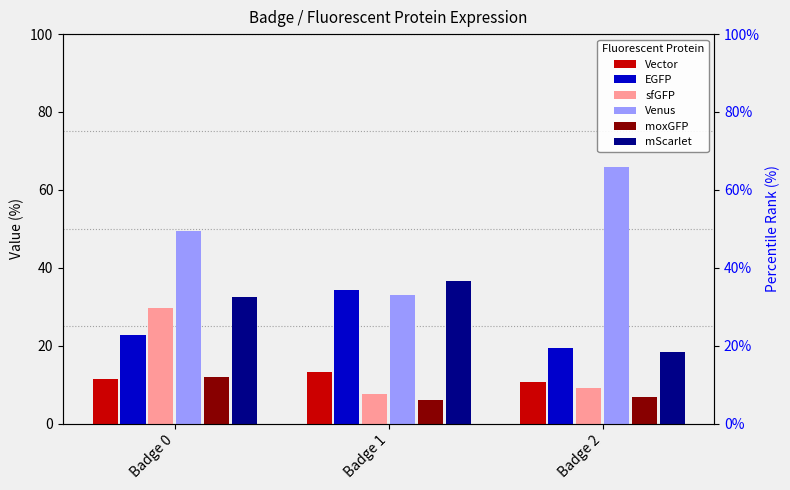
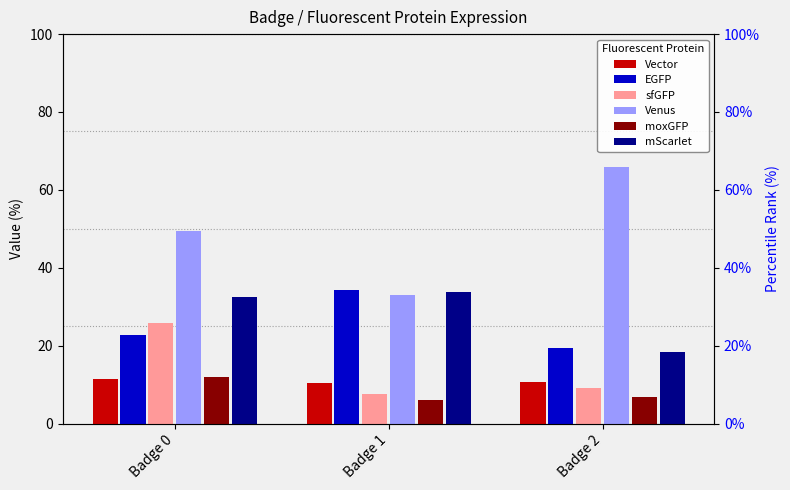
  {
    "Vector": {
      "Badge 0": 12,
-     "Badge 1": 13,
+     "Badge 1": 10,
      "Badge 2": 11
    },
    "EGFP": {
      "Badge 0": 23,
      "Badge 1": 34,
      "Badge 2": 19
    },
    "sfGFP": {
-     "Badge 0": 30,
+     "Badge 0": 26,
      "Badge 1": 8,
      "Badge 2": 9
    },
    "Venus": {
      "Badge 0": 49,
      "Badge 1": 33,
      "Badge 2": 66
    },
    "moxGFP": {
      "Badge 0": 12,
      "Badge 1": 6,
      "Badge 2": 7
    },
    "mScarlet": {
      "Badge 0": 32,
-     "Badge 1": 37,
+     "Badge 1": 34,
      "Badge 2": 18
    }
  }
